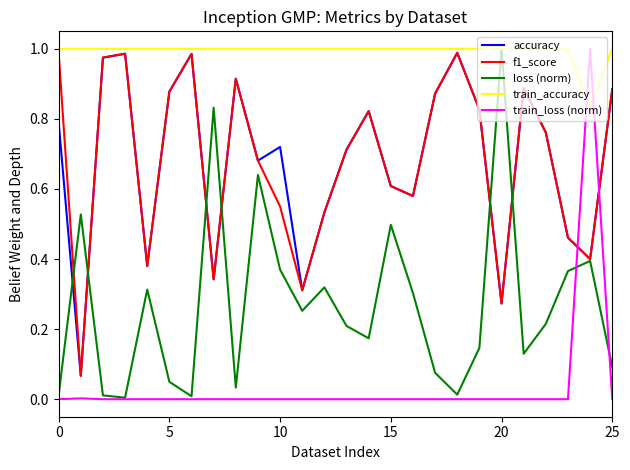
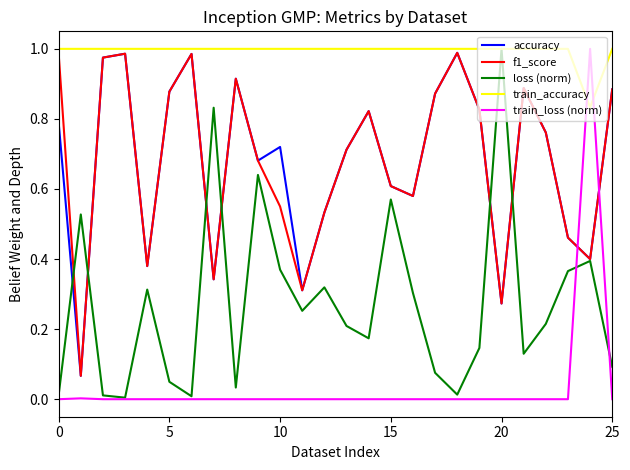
  {
    "accuracy": {
      "0": 0.79,
      "10": 0.72
    },
    "f1_score": {
      "0": 0.99,
      "10": 0.55
    },
    "loss (norm)": {
      "0": 0.01,
      "5": 0.05,
      "10": 0.37,
-     "15": 0.50,
+     "15": 0.57,
      "25": 0.09
    },
    "train_accuracy": {
      "0": 1.00,
      "5": 1.00,
      "10": 1.00,
      "15": 1.00,
      "25": 1.00
    },
    "train_loss (norm)": {
      "0": 0.00,
      "5": 0.00,
      "10": 0.00,
      "15": 0.00,
      "20": 0.00,
      "25": 0.00
    }
  }
